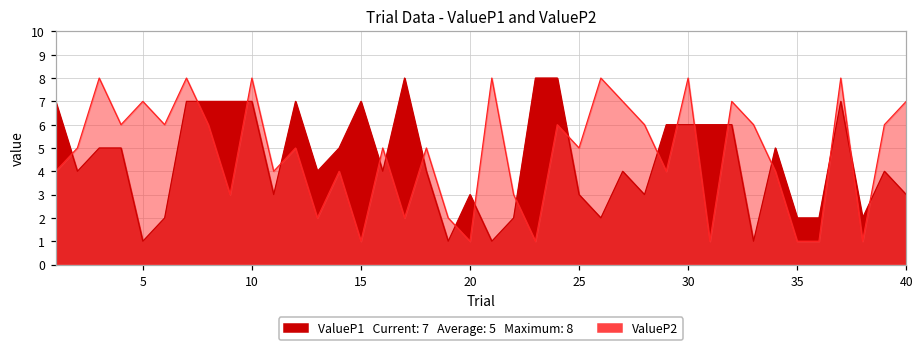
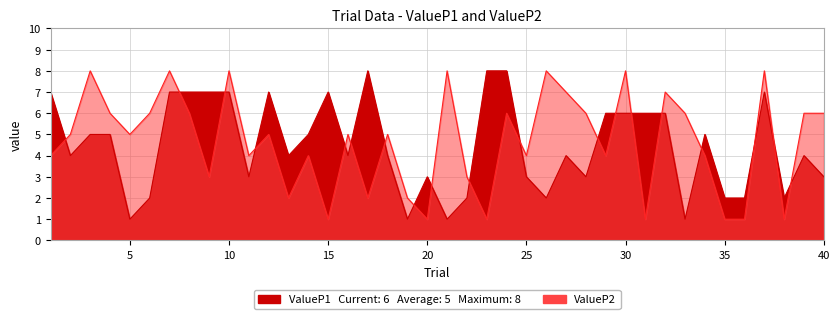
  {
    "ValueP2": {
-     "5": 7,
-     "25": 5,
-     "40": 7
+     "5": 5,
+     "25": 4,
+     "40": 6
    }
  }
